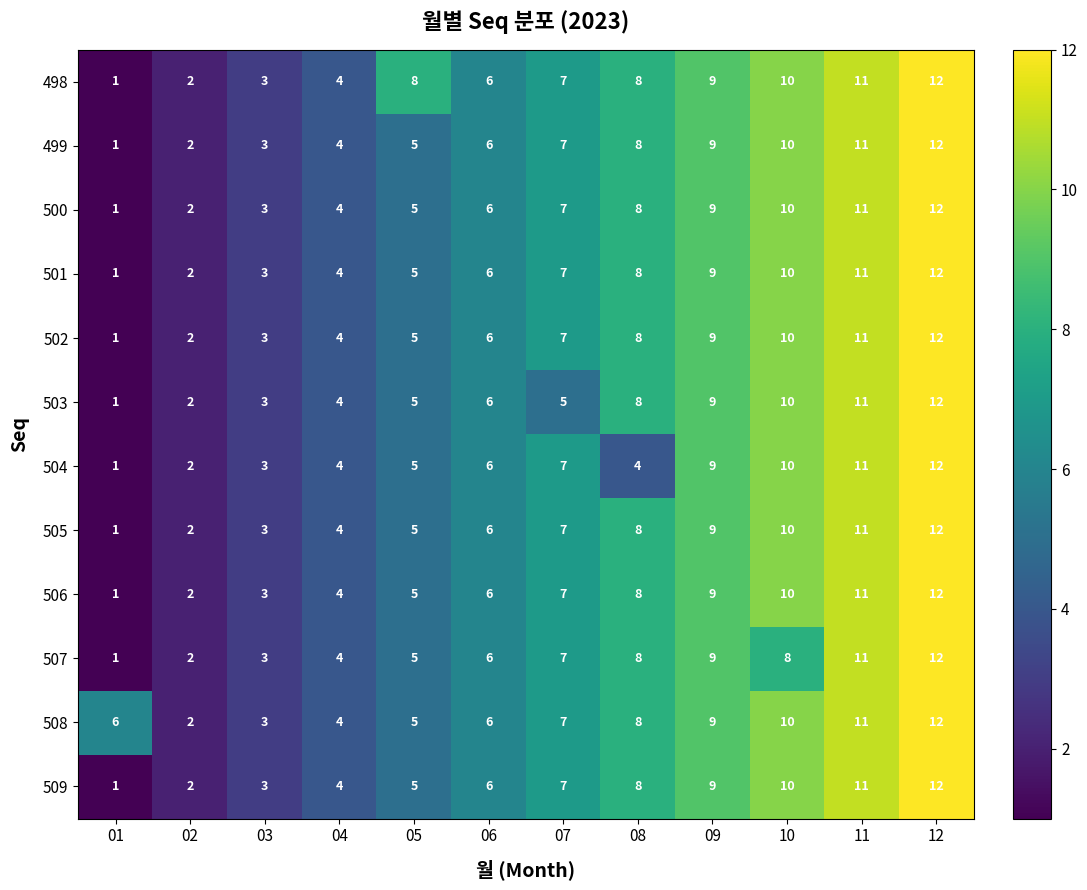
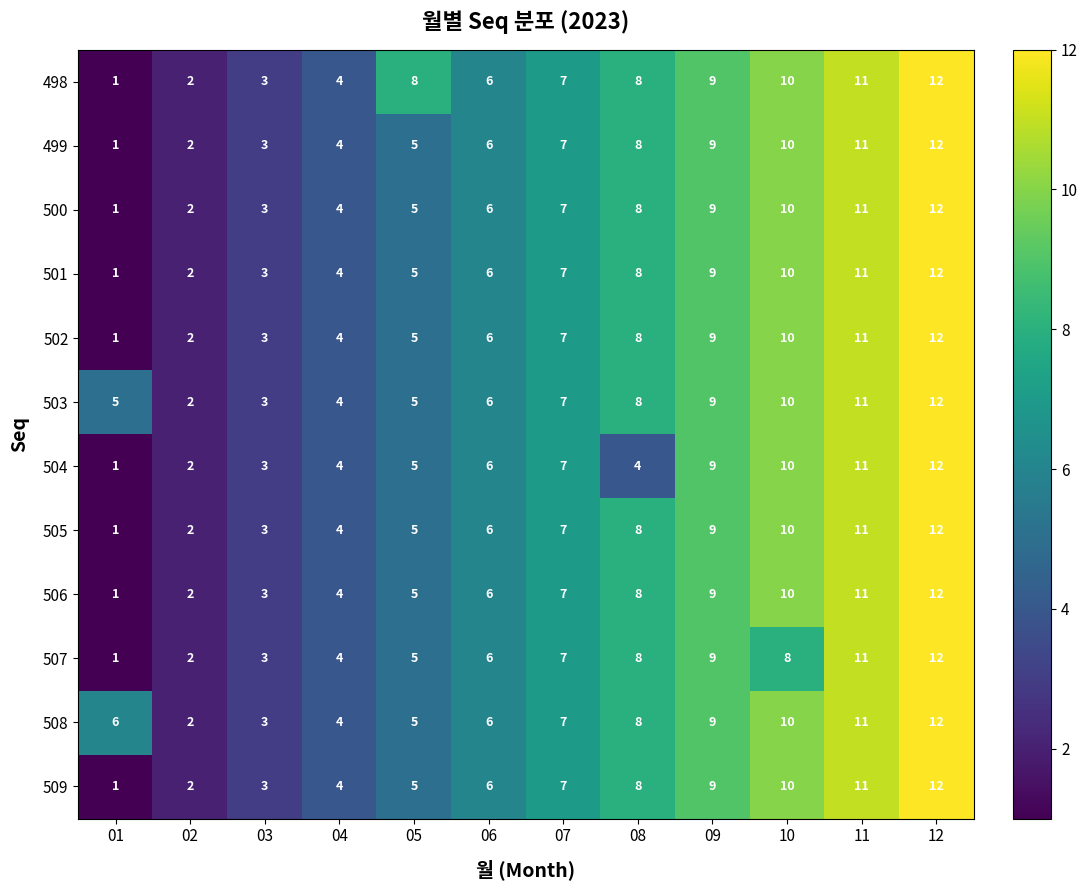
  {
    "498": {
      "01": 1,
      "02": 2,
      "03": 3,
      "04": 4,
      "05": 8,
      "06": 6,
      "07": 7,
      "08": 8,
      "09": 9,
      "10": 10,
      "11": 11,
      "12": 12
    },
    "499": {
      "01": 1,
      "02": 2,
      "03": 3,
      "04": 4,
      "05": 5,
      "06": 6,
      "07": 7,
      "08": 8,
      "09": 9,
      "10": 10,
      "11": 11,
      "12": 12
    },
    "500": {
      "01": 1,
      "02": 2,
      "03": 3,
      "04": 4,
      "05": 5,
      "06": 6,
      "07": 7,
      "08": 8,
      "09": 9,
      "10": 10,
      "11": 11,
      "12": 12
    },
    "501": {
      "01": 1,
      "02": 2,
      "03": 3,
      "04": 4,
      "05": 5,
      "06": 6,
      "07": 7,
      "08": 8,
      "09": 9,
      "10": 10,
      "11": 11,
      "12": 12
    },
    "502": {
      "01": 1,
      "02": 2,
      "03": 3,
      "04": 4,
      "05": 5,
      "06": 6,
      "07": 7,
      "08": 8,
      "09": 9,
      "10": 10,
      "11": 11,
      "12": 12
    },
    "503": {
-     "01": 1,
+     "01": 5,
      "02": 2,
      "03": 3,
      "04": 4,
      "05": 5,
      "06": 6,
-     "07": 5,
+     "07": 7,
      "08": 8,
      "09": 9,
      "10": 10,
      "11": 11,
      "12": 12
    },
    "504": {
      "01": 1,
      "02": 2,
      "03": 3,
      "04": 4,
      "05": 5,
      "06": 6,
      "07": 7,
      "08": 4,
      "09": 9,
      "10": 10,
      "11": 11,
      "12": 12
    },
    "505": {
      "01": 1,
      "02": 2,
      "03": 3,
      "04": 4,
      "05": 5,
      "06": 6,
      "07": 7,
      "08": 8,
      "09": 9,
      "10": 10,
      "11": 11,
      "12": 12
    },
    "506": {
      "01": 1,
      "02": 2,
      "03": 3,
      "04": 4,
      "05": 5,
      "06": 6,
      "07": 7,
      "08": 8,
      "09": 9,
      "10": 10,
      "11": 11,
      "12": 12
    },
    "507": {
      "01": 1,
      "02": 2,
      "03": 3,
      "04": 4,
      "05": 5,
      "06": 6,
      "07": 7,
      "08": 8,
      "09": 9,
      "10": 8,
      "11": 11,
      "12": 12
    },
    "508": {
      "01": 6,
      "02": 2,
      "03": 3,
      "04": 4,
      "05": 5,
      "06": 6,
      "07": 7,
      "08": 8,
      "09": 9,
      "10": 10,
      "11": 11,
      "12": 12
    },
    "509": {
      "01": 1,
      "02": 2,
      "03": 3,
      "04": 4,
      "05": 5,
      "06": 6,
      "07": 7,
      "08": 8,
      "09": 9,
      "10": 10,
      "11": 11,
      "12": 12
    }
  }
